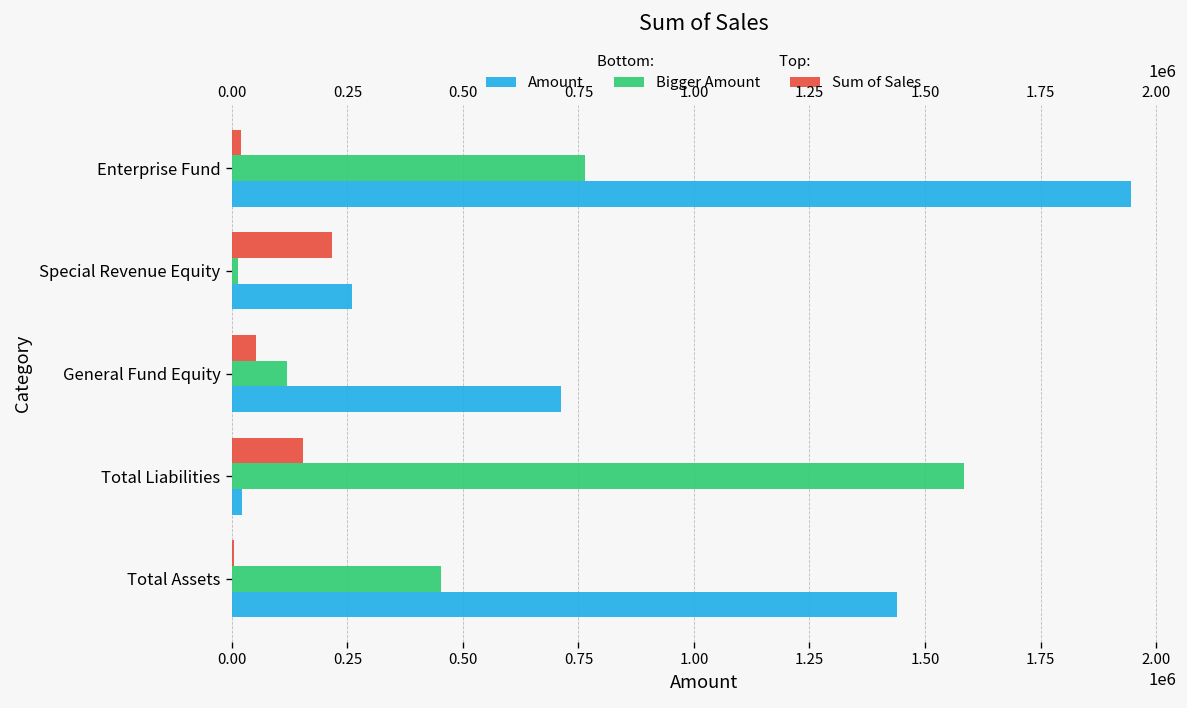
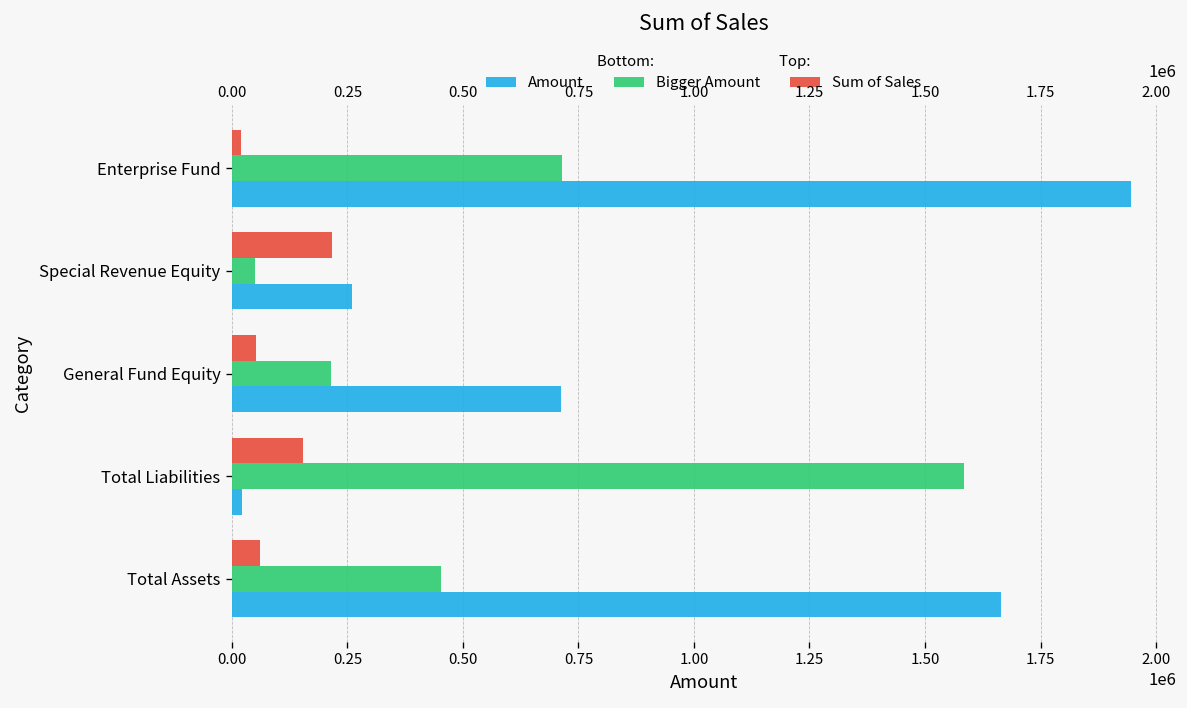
  {
    "Amount": {
      "Enterprise Fund": 1950000,
      "Special Revenue Equity": 260000,
      "General Fund Equity": 710000,
      "Total Liabilities": 20000,
-     "Total Assets": 1440000
+     "Total Assets": 1660000
    },
    "Bigger Amount": {
-     "Enterprise Fund": 760000,
-     "Special Revenue Equity": 10000,
-     "General Fund Equity": 120000,
+     "Enterprise Fund": 710000,
+     "Special Revenue Equity": 50000,
+     "General Fund Equity": 220000,
      "Total Liabilities": 1590000,
      "Total Assets": 450000
    },
    "Sum of Sales": {
      "Enterprise Fund": 20000,
      "Special Revenue Equity": 220000,
      "General Fund Equity": 50000,
      "Total Liabilities": 150000,
-     "Total Assets": 0
+     "Total Assets": 60000
    }
  }
